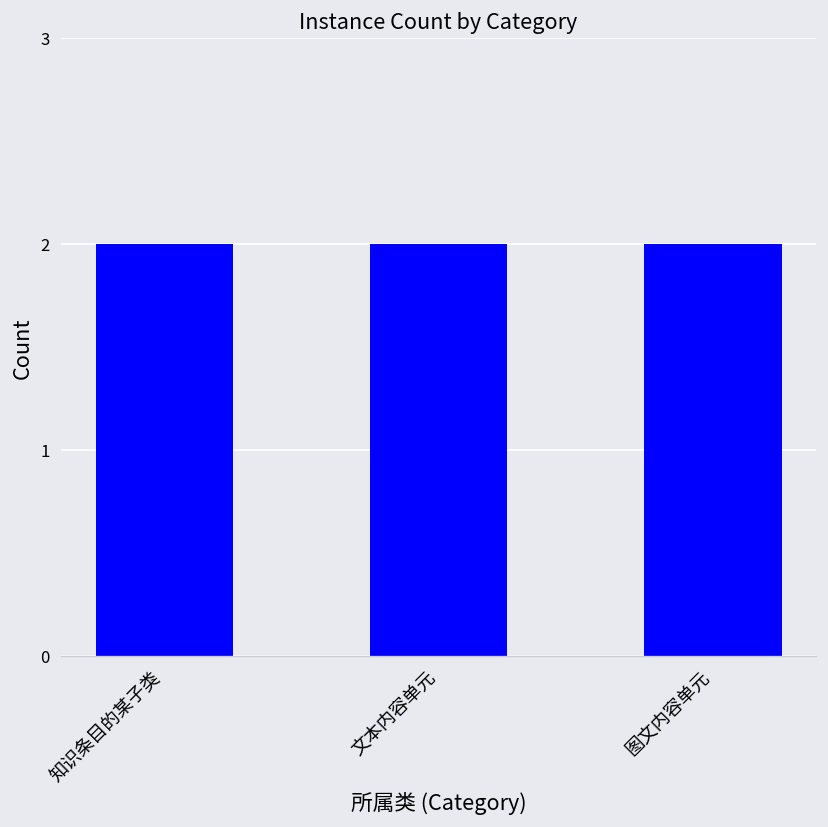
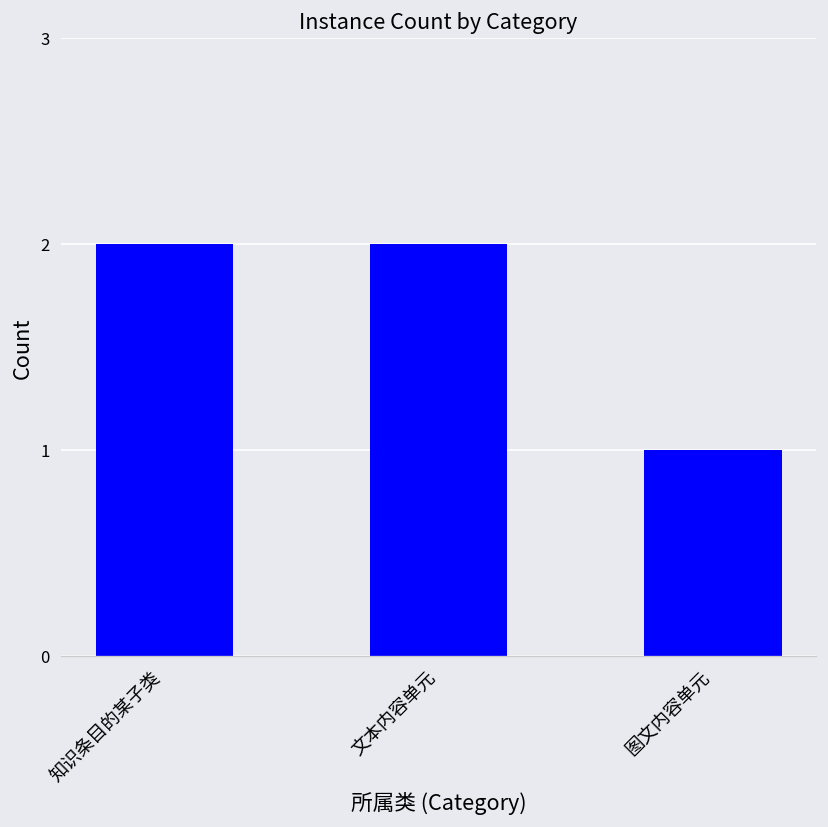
  {
    "知识条目的某子类": 2,
    "文本内容单元": 2,
-   "图文内容单元": 2
+   "图文内容单元": 1
  }
